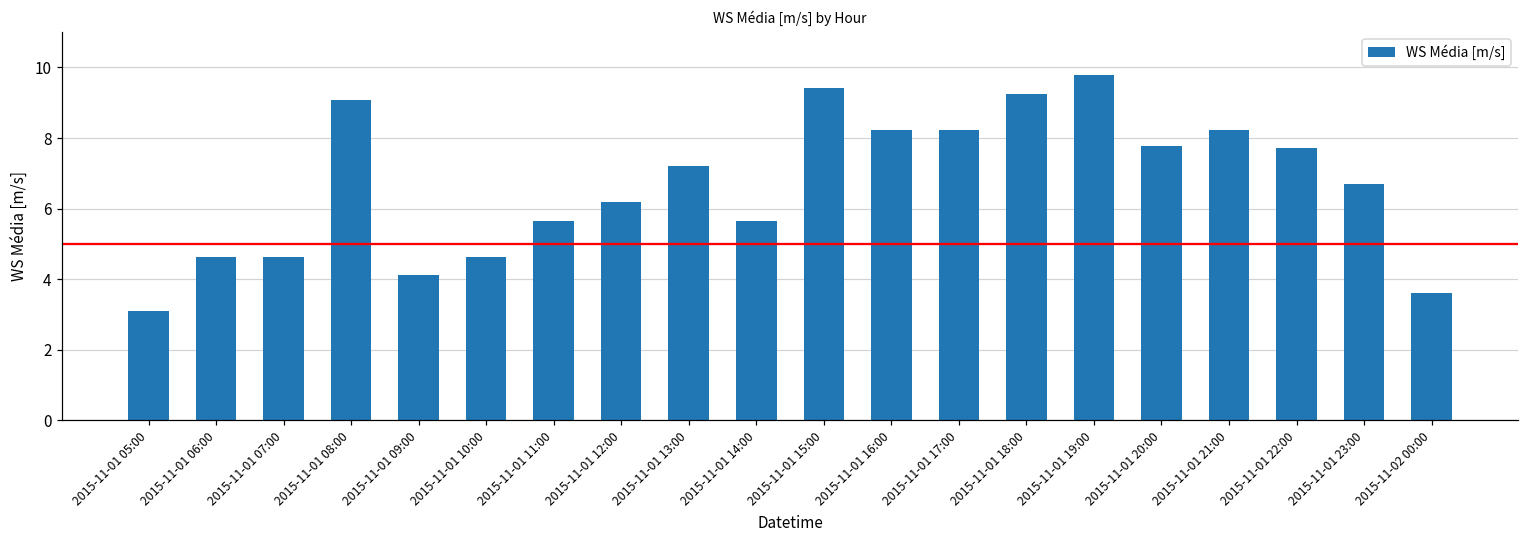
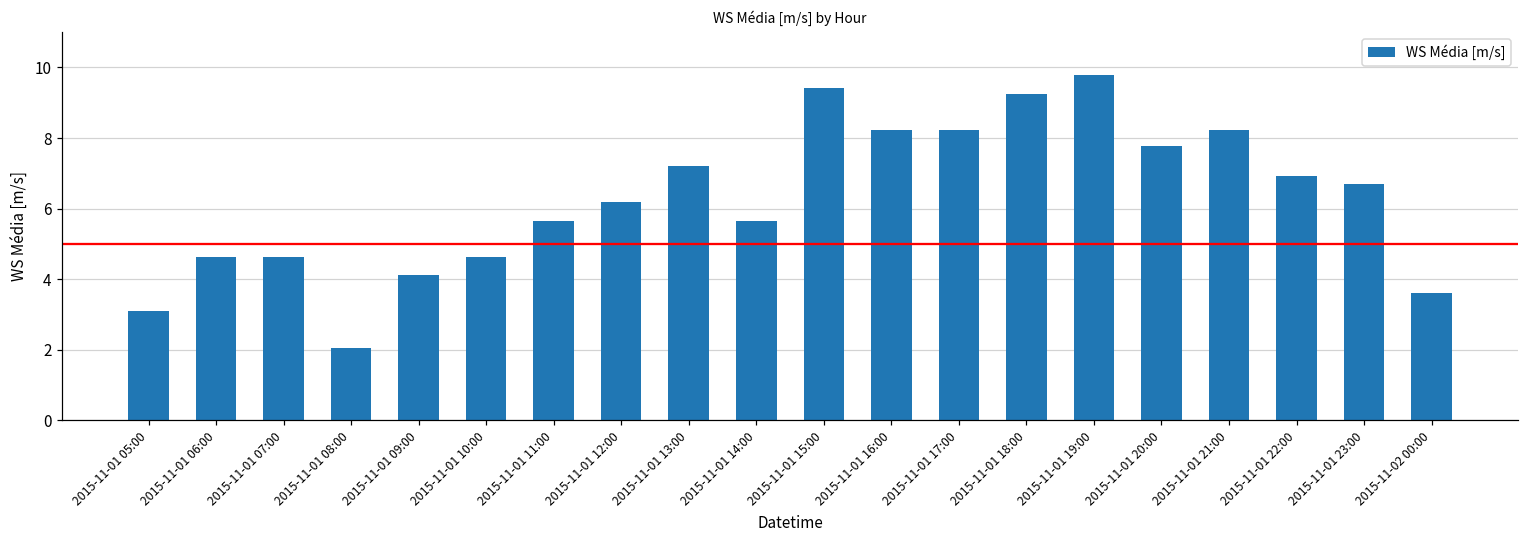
  {
    "2015-11-01 05:00": 3.1,
    "2015-11-01 06:00": 4.6,
    "2015-11-01 07:00": 4.6,
-   "2015-11-01 08:00": 9.1,
+   "2015-11-01 08:00": 2.1,
    "2015-11-01 09:00": 4.1,
    "2015-11-01 10:00": 4.6,
    "2015-11-01 11:00": 5.7,
    "2015-11-01 12:00": 6.2,
    "2015-11-01 13:00": 7.2,
    "2015-11-01 14:00": 5.7,
    "2015-11-01 15:00": 9.4,
    "2015-11-01 16:00": 8.2,
    "2015-11-01 17:00": 8.2,
    "2015-11-01 18:00": 9.3,
    "2015-11-01 19:00": 9.8,
    "2015-11-01 20:00": 7.8,
    "2015-11-01 21:00": 8.2,
-   "2015-11-01 22:00": 7.7,
+   "2015-11-01 22:00": 6.9,
    "2015-11-01 23:00": 6.7,
    "2015-11-02 00:00": 3.6
  }
